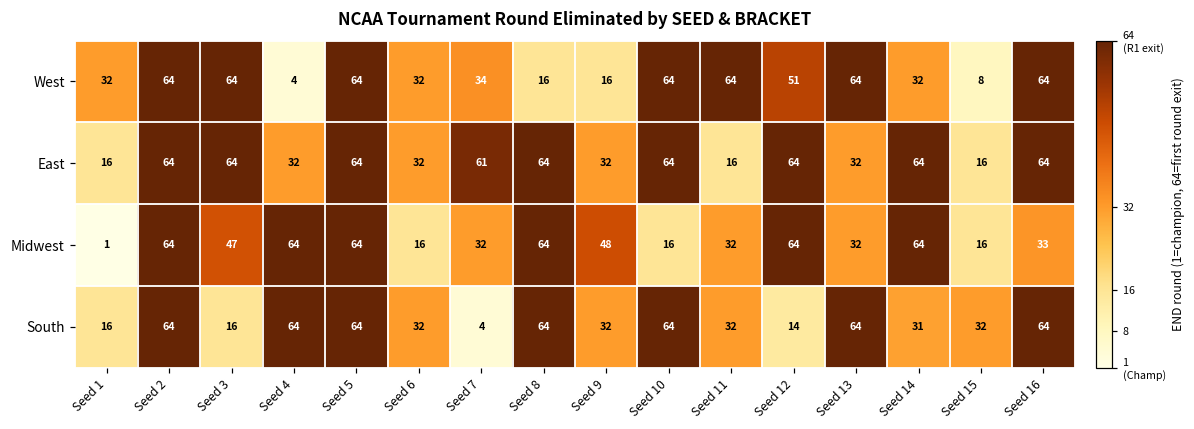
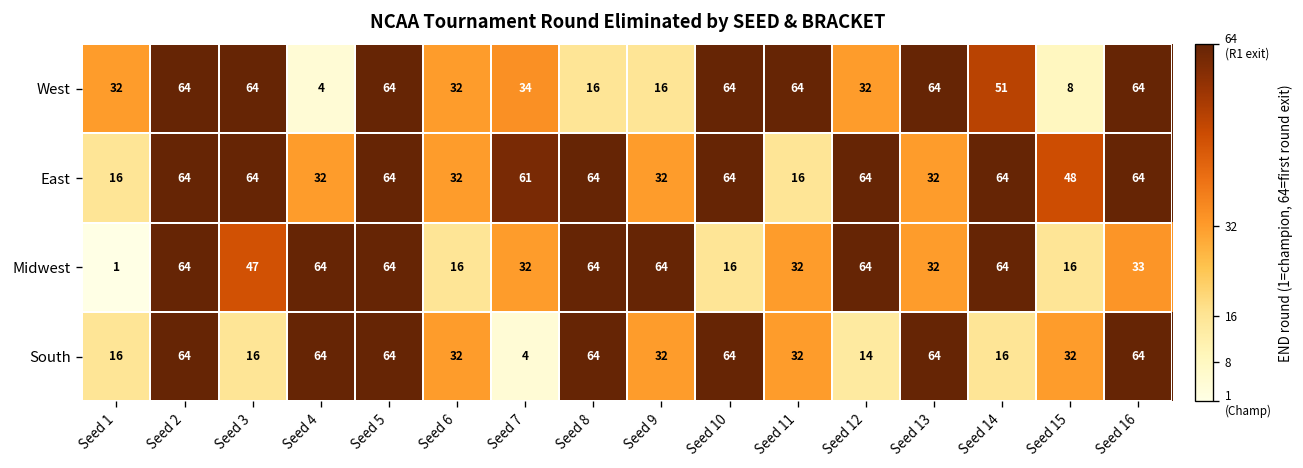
  {
    "West": {
      "Seed 1": 32,
      "Seed 2": 64,
      "Seed 3": 64,
      "Seed 4": 4,
      "Seed 5": 64,
      "Seed 6": 32,
      "Seed 7": 34,
      "Seed 8": 16,
      "Seed 9": 16,
      "Seed 10": 64,
      "Seed 11": 64,
-     "Seed 12": 51,
+     "Seed 12": 32,
      "Seed 13": 64,
-     "Seed 14": 32,
+     "Seed 14": 51,
      "Seed 15": 8,
      "Seed 16": 64
    },
    "East": {
      "Seed 1": 16,
      "Seed 2": 64,
      "Seed 3": 64,
      "Seed 4": 32,
      "Seed 5": 64,
      "Seed 6": 32,
      "Seed 7": 61,
      "Seed 8": 64,
      "Seed 9": 32,
      "Seed 10": 64,
      "Seed 11": 16,
      "Seed 12": 64,
      "Seed 13": 32,
      "Seed 14": 64,
-     "Seed 15": 16,
+     "Seed 15": 48,
      "Seed 16": 64
    },
    "Midwest": {
      "Seed 1": 1,
      "Seed 2": 64,
      "Seed 3": 47,
      "Seed 4": 64,
      "Seed 5": 64,
      "Seed 6": 16,
      "Seed 7": 32,
      "Seed 8": 64,
-     "Seed 9": 48,
+     "Seed 9": 64,
      "Seed 10": 16,
      "Seed 11": 32,
      "Seed 12": 64,
      "Seed 13": 32,
      "Seed 14": 64,
      "Seed 15": 16,
      "Seed 16": 33
    },
    "South": {
      "Seed 1": 16,
      "Seed 2": 64,
      "Seed 3": 16,
      "Seed 4": 64,
      "Seed 5": 64,
      "Seed 6": 32,
      "Seed 7": 4,
      "Seed 8": 64,
      "Seed 9": 32,
      "Seed 10": 64,
      "Seed 11": 32,
      "Seed 12": 14,
      "Seed 13": 64,
-     "Seed 14": 31,
+     "Seed 14": 16,
      "Seed 15": 32,
      "Seed 16": 64
    }
  }
